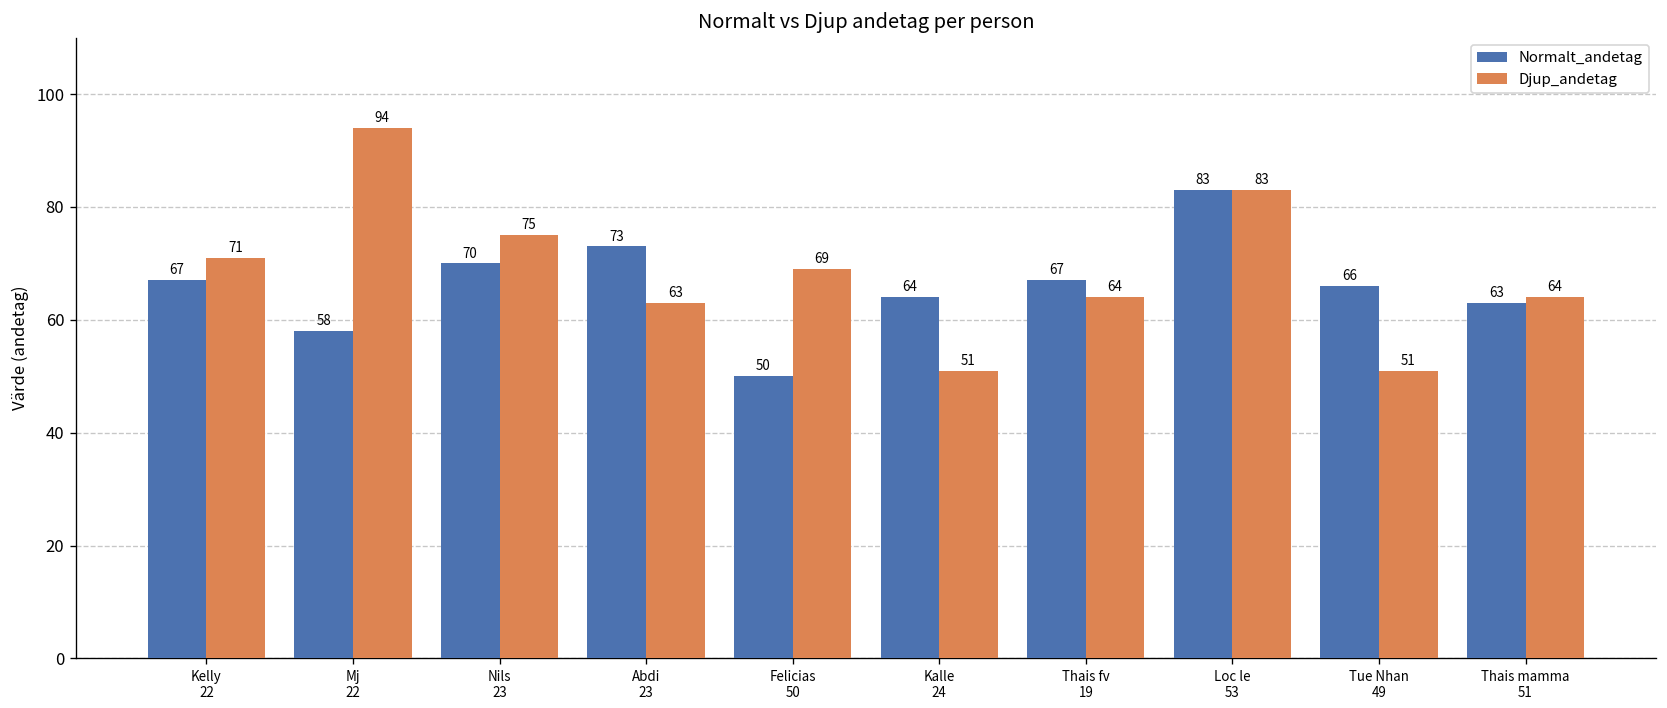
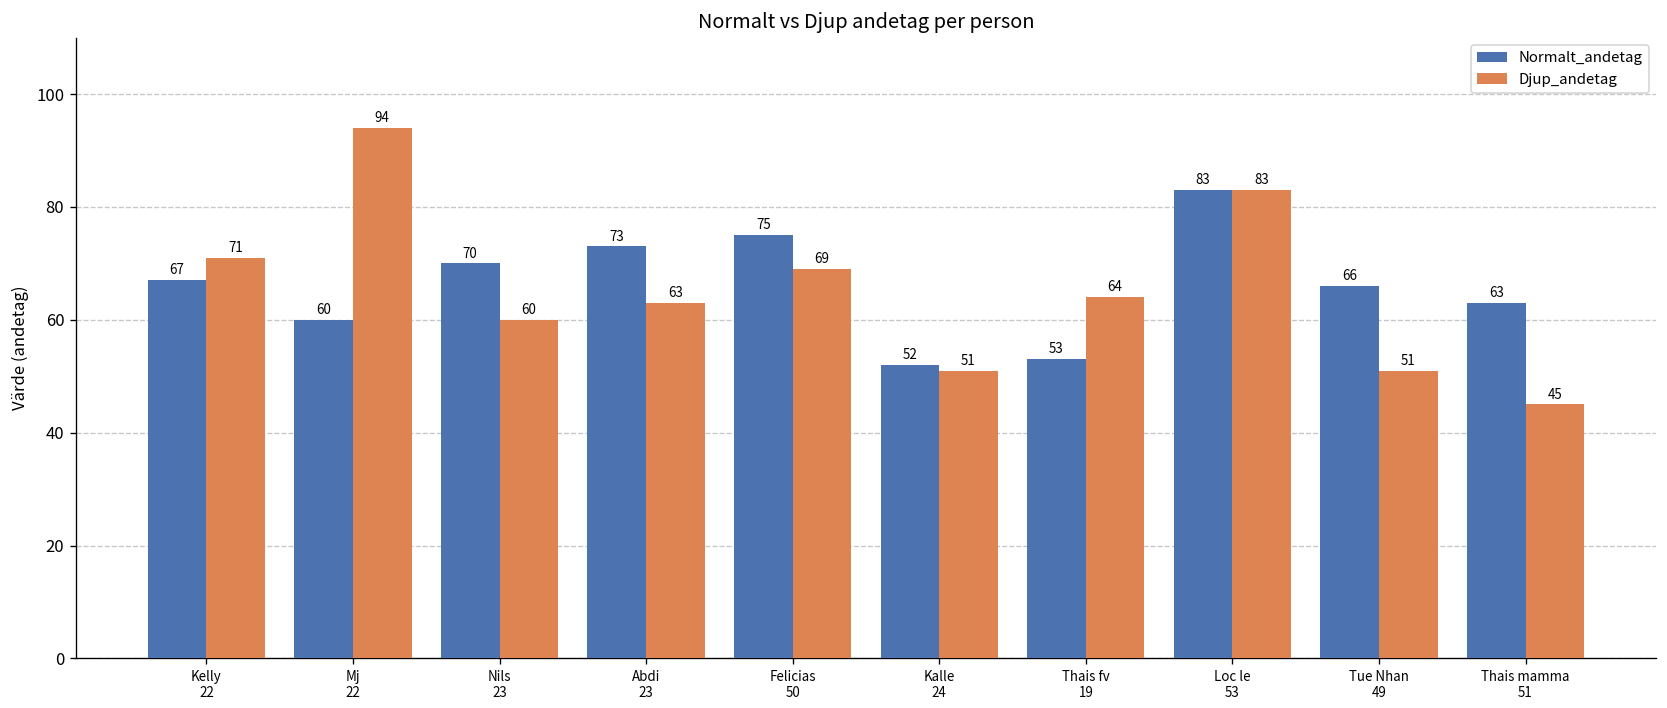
  {
    "Normalt_andetag": {
      "Kelly 22": 67,
-     "Mj 22": 58,
+     "Mj 22": 60,
      "Nils 23": 70,
      "Abdi 23": 73,
-     "Felicias 50": 50,
-     "Kalle 24": 64,
-     "Thais fv 19": 67,
+     "Felicias 50": 75,
+     "Kalle 24": 52,
+     "Thais fv 19": 53,
      "Loc le 53": 83,
      "Tue Nhan 49": 66,
      "Thais mamma 51": 63
    },
    "Djup_andetag": {
      "Kelly 22": 71,
      "Mj 22": 94,
-     "Nils 23": 75,
+     "Nils 23": 60,
      "Abdi 23": 63,
      "Felicias 50": 69,
      "Kalle 24": 51,
      "Thais fv 19": 64,
      "Loc le 53": 83,
      "Tue Nhan 49": 51,
-     "Thais mamma 51": 64
+     "Thais mamma 51": 45
    }
  }
